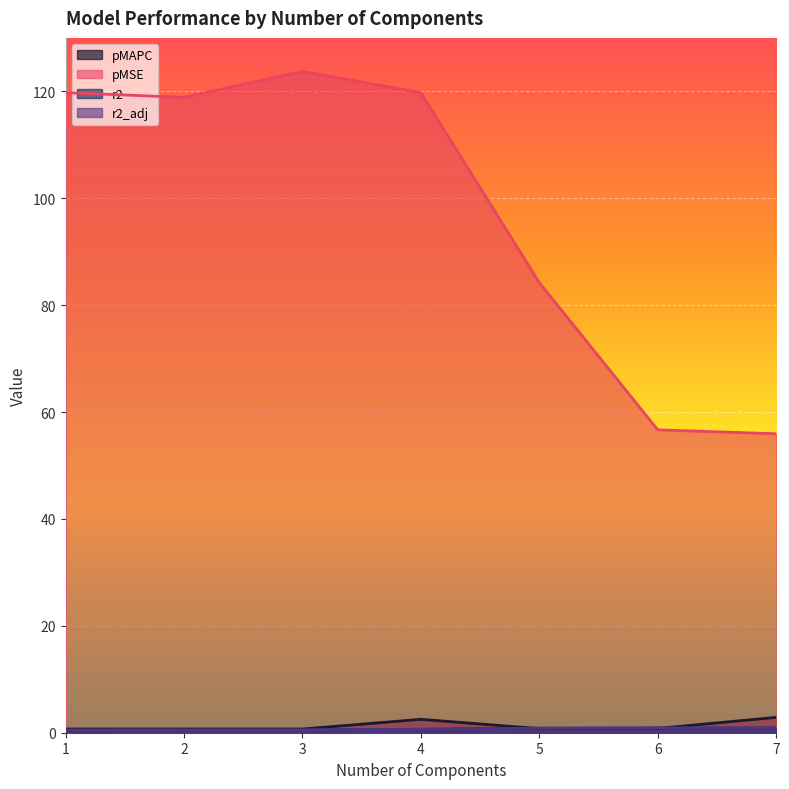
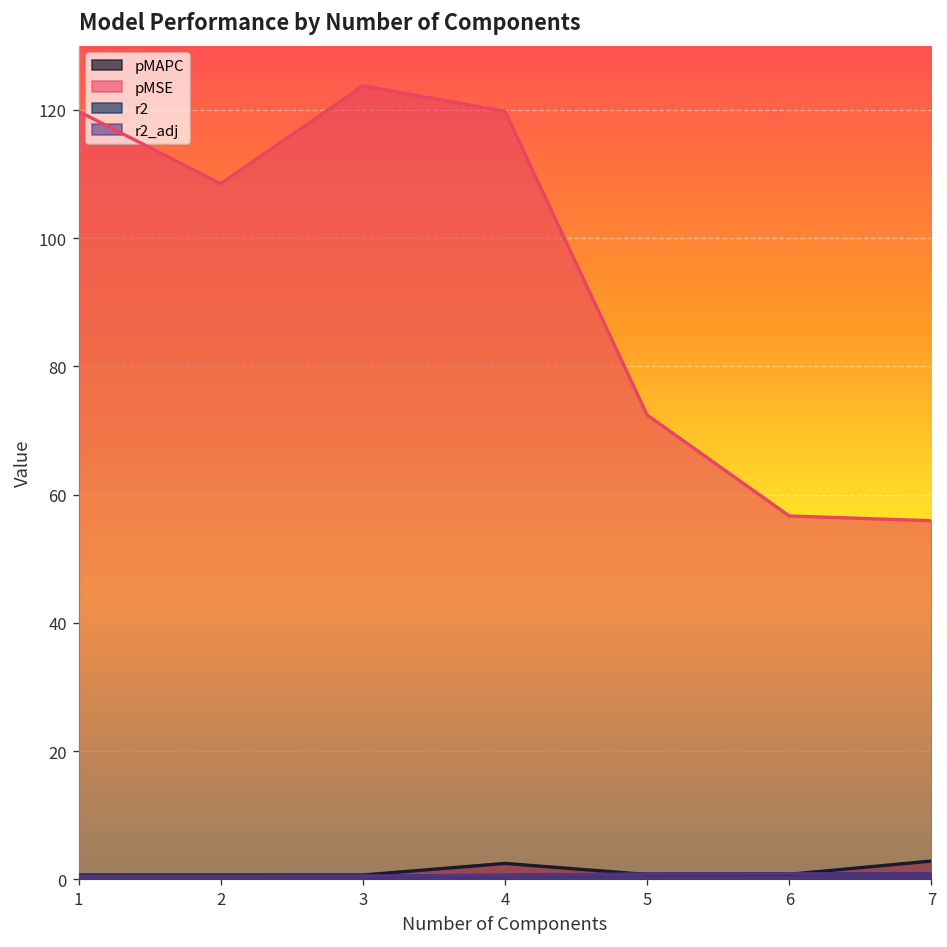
  {
    "pMAPC": {
      "4": 3,
      "7": 3
    },
    "pMSE": {
      "1": 120,
-     "2": 119,
+     "2": 108,
      "3": 124,
      "4": 120,
-     "5": 84,
+     "5": 72,
      "6": 57,
      "7": 56
    },
    "r2_adj": {
      "4": 1,
      "7": 1
    }
  }
